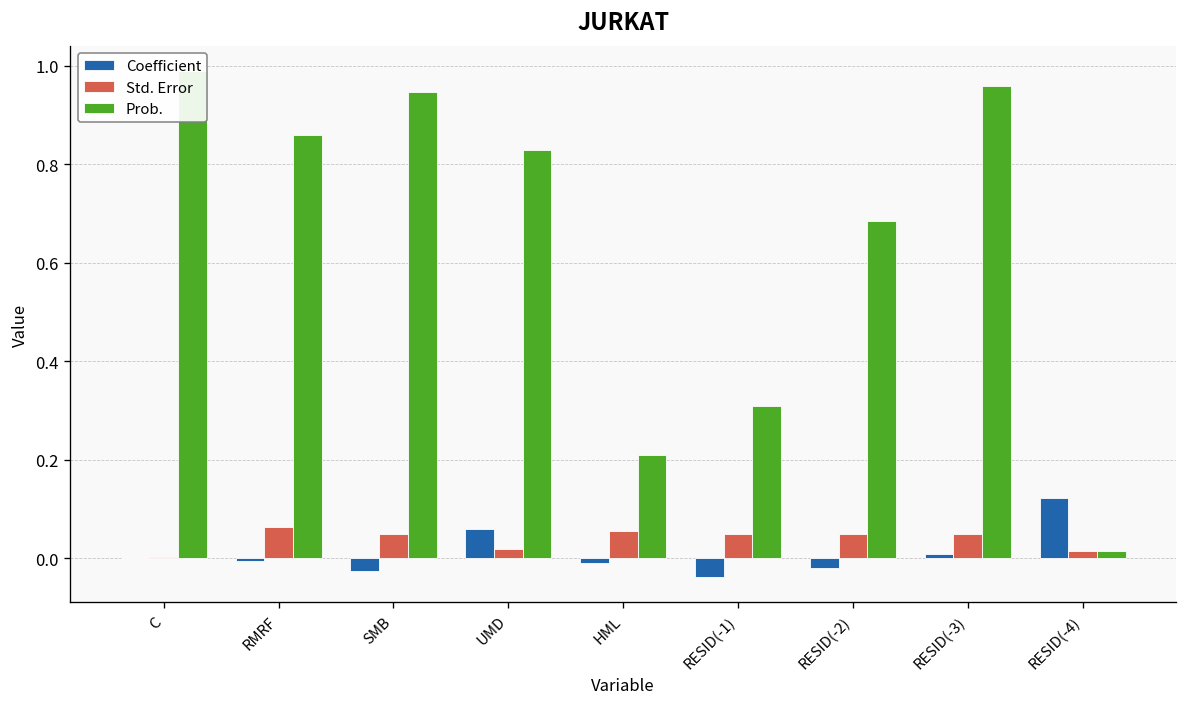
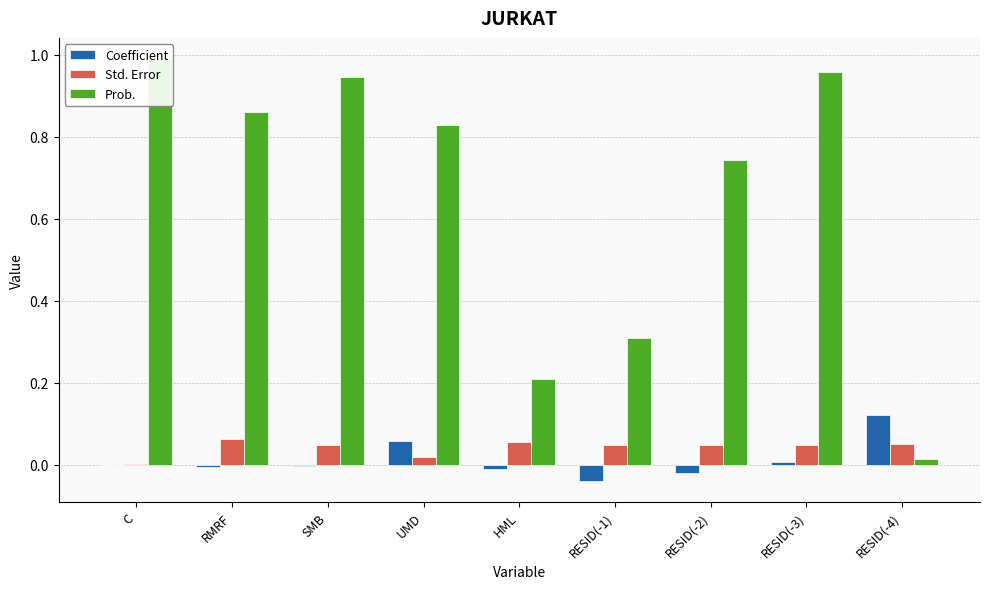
  {
    "Coefficient": {
-     "SMB": -0.03,
+     "SMB": 0.00,
      "UMD": 0.06,
      "HML": -0.01,
      "RESID(-1)": -0.04,
      "RESID(-2)": -0.02,
      "RESID(-3)": 0.01,
      "RESID(-4)": 0.12
    },
    "Std. Error": {
      "RMRF": 0.06,
      "SMB": 0.05,
      "UMD": 0.02,
      "HML": 0.05,
      "RESID(-1)": 0.05,
      "RESID(-2)": 0.05,
      "RESID(-3)": 0.05,
-     "RESID(-4)": 0.01
+     "RESID(-4)": 0.05
    },
    "Prob.": {
      "RMRF": 0.86,
      "SMB": 0.95,
      "UMD": 0.83,
      "HML": 0.21,
      "RESID(-1)": 0.31,
-     "RESID(-2)": 0.68,
+     "RESID(-2)": 0.74,
      "RESID(-3)": 0.96,
      "RESID(-4)": 0.02
    }
  }
